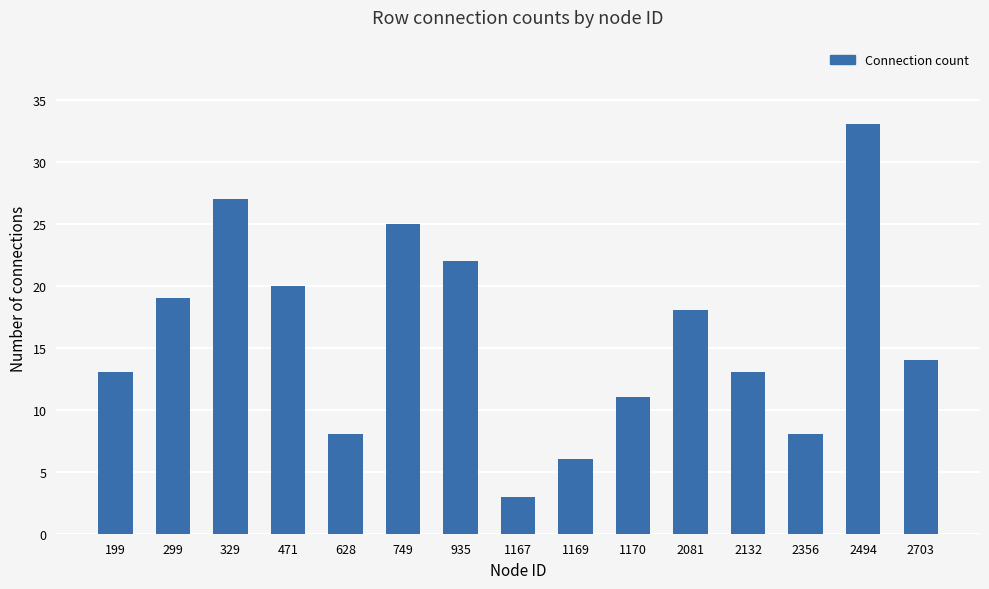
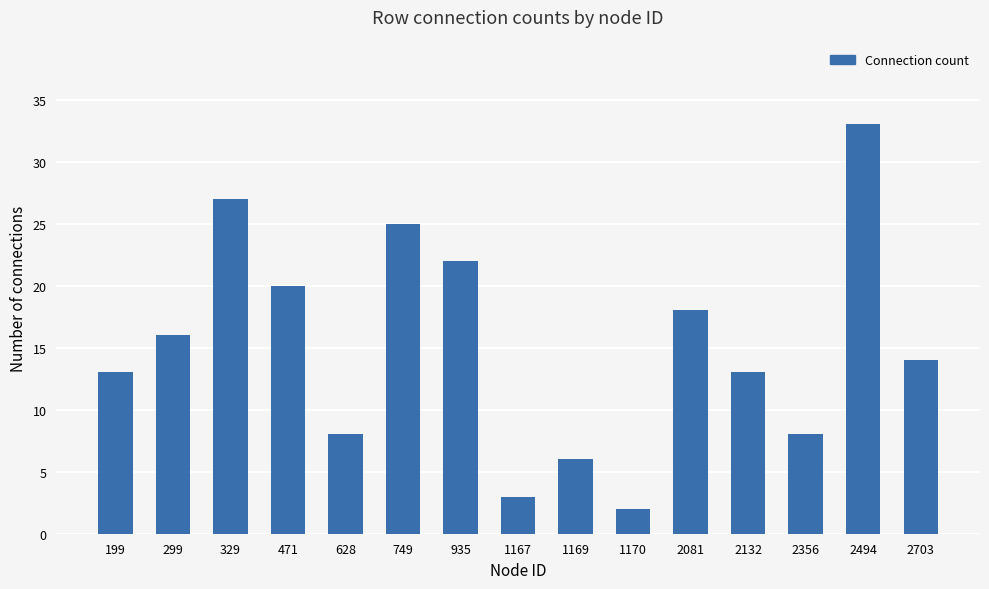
  {
    "199": 13,
-   "299": 19,
+   "299": 16,
    "329": 27,
    "471": 20,
    "628": 8,
    "749": 25,
    "935": 22,
    "1167": 3,
    "1169": 6,
-   "1170": 11,
+   "1170": 2,
    "2081": 18,
    "2132": 13,
    "2356": 8,
    "2494": 33,
    "2703": 14
  }
